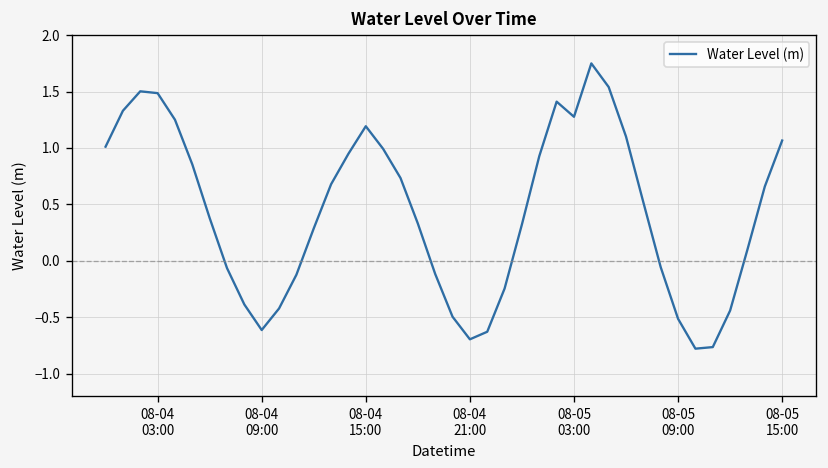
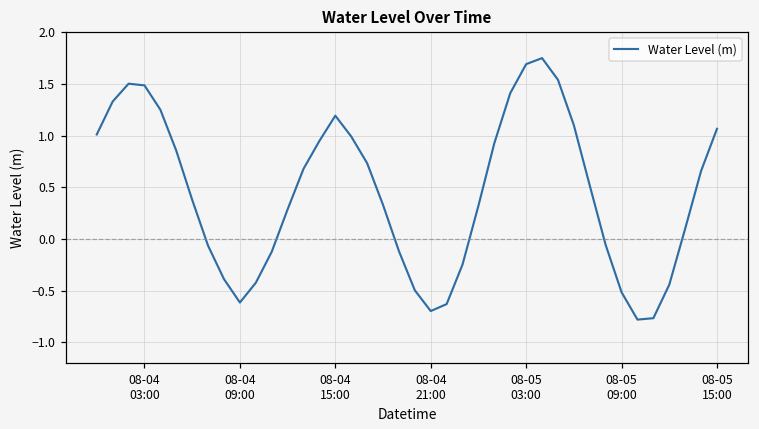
  {
    "08-04 03:00": 1.5,
    "08-04 09:00": -0.6,
    "08-04 15:00": 1.2,
    "08-04 21:00": -0.7,
-   "08-05 03:00": 1.3,
+   "08-05 03:00": 1.7,
    "08-05 09:00": -0.5,
    "08-05 15:00": 1.1
  }
